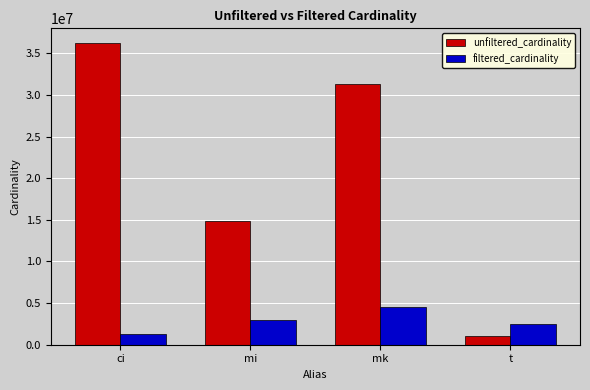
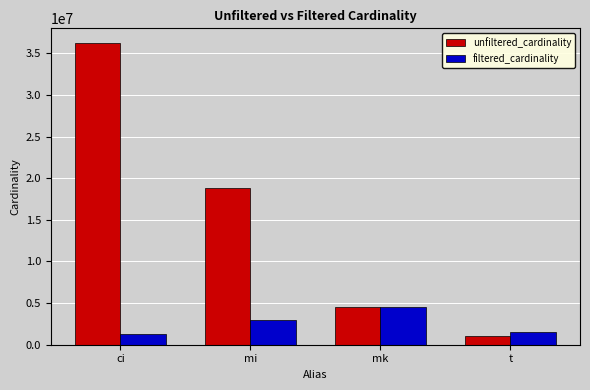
  {
    "unfiltered_cardinality": {
      "ci": 36000000,
-     "mi": 15000000,
-     "mk": 31000000,
+     "mi": 19000000,
+     "mk": 5000000,
      "t": 1000000
    },
    "filtered_cardinality": {
      "ci": 1000000,
      "mi": 3000000,
      "mk": 5000000,
-     "t": 3000000
+     "t": 1000000
    }
  }
